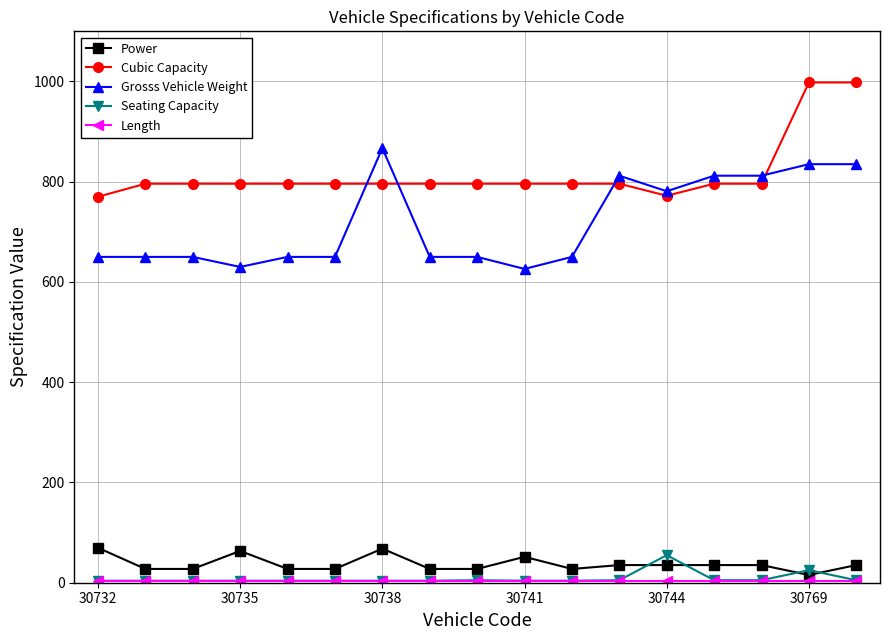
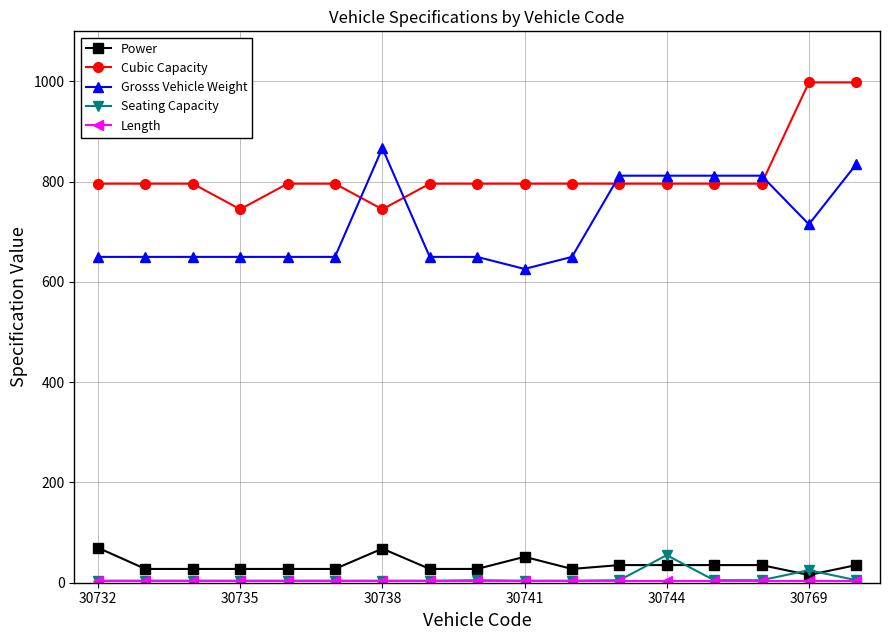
  {
    "Power": {
      "30732": 70,
-     "30735": 60,
+     "30735": 30,
      "30738": 70,
      "30741": 50,
      "30744": 40,
      "30769": 20
    },
    "Cubic Capacity": {
-     "30732": 770,
-     "30735": 800,
-     "30738": 800,
+     "30732": 800,
+     "30735": 750,
+     "30738": 750,
      "30741": 800,
-     "30744": 770,
+     "30744": 800,
      "30769": 1000
    },
    "Grosss Vehicle Weight": {
      "30732": 650,
-     "30735": 630,
+     "30735": 650,
      "30738": 870,
      "30741": 630,
-     "30744": 780,
-     "30769": 840
+     "30744": 810,
+     "30769": 720
    },
    "Seating Capacity": {
      "30744": 60,
      "30769": 30
    },
    "Length": {
      "30744": 0,
      "30769": 0
    }
  }
